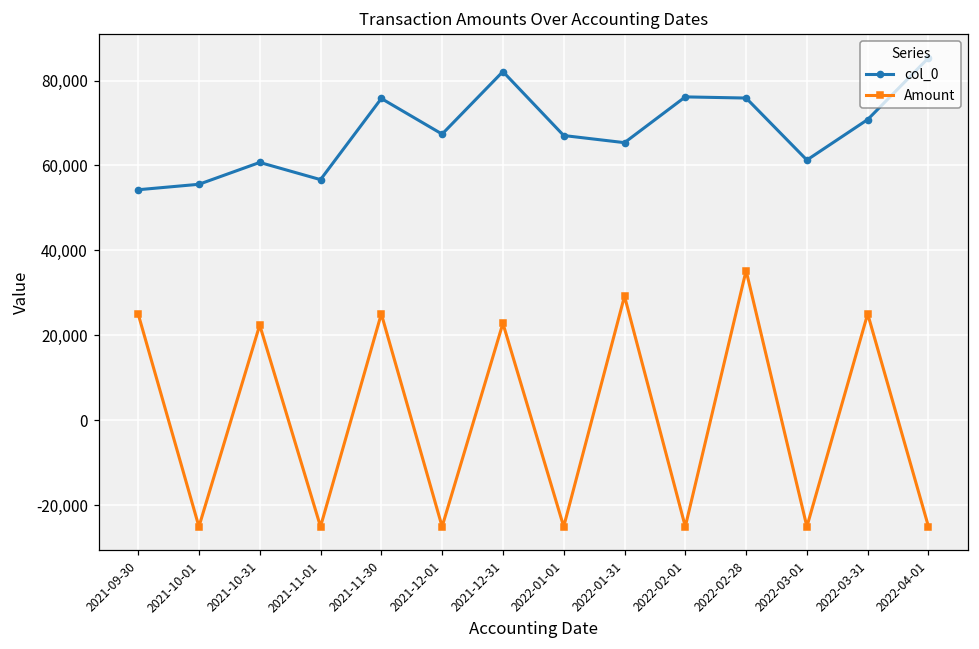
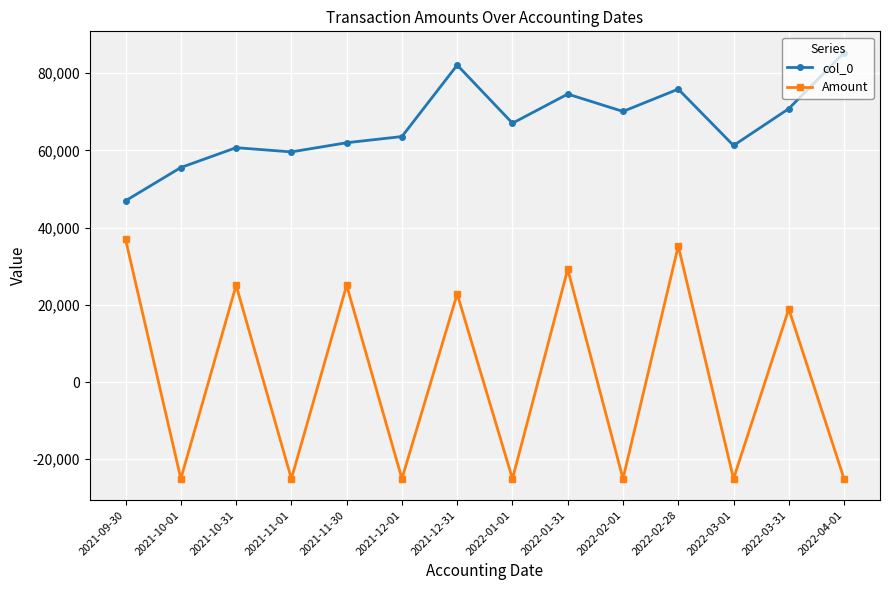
  {
    "col_0": {
-     "2021-09-30": "54,000",
+     "2021-09-30": "47,000",
      "2021-10-01": "56,000",
      "2021-10-31": "61,000",
-     "2021-11-01": "57,000",
-     "2021-11-30": "76,000",
-     "2021-12-01": "67,000",
+     "2021-11-01": "60,000",
+     "2021-11-30": "62,000",
+     "2021-12-01": "64,000",
      "2021-12-31": "82,000",
      "2022-01-01": "67,000",
-     "2022-01-31": "65,000",
-     "2022-02-01": "76,000",
+     "2022-01-31": "75,000",
+     "2022-02-01": "70,000",
      "2022-02-28": "76,000",
      "2022-03-01": "61,000",
      "2022-03-31": "71,000"
    },
    "Amount": {
-     "2021-09-30": "25,000",
+     "2021-09-30": "37,000",
      "2021-10-01": "-25,000",
-     "2021-10-31": "22,000",
+     "2021-10-31": "25,000",
      "2021-11-01": "-25,000",
      "2021-11-30": "25,000",
      "2021-12-01": "-25,000",
      "2021-12-31": "23,000",
      "2022-01-01": "-25,000",
      "2022-01-31": "29,000",
      "2022-02-01": "-25,000",
      "2022-02-28": "35,000",
      "2022-03-01": "-25,000",
-     "2022-03-31": "25,000",
+     "2022-03-31": "19,000",
      "2022-04-01": "-25,000"
    }
  }
